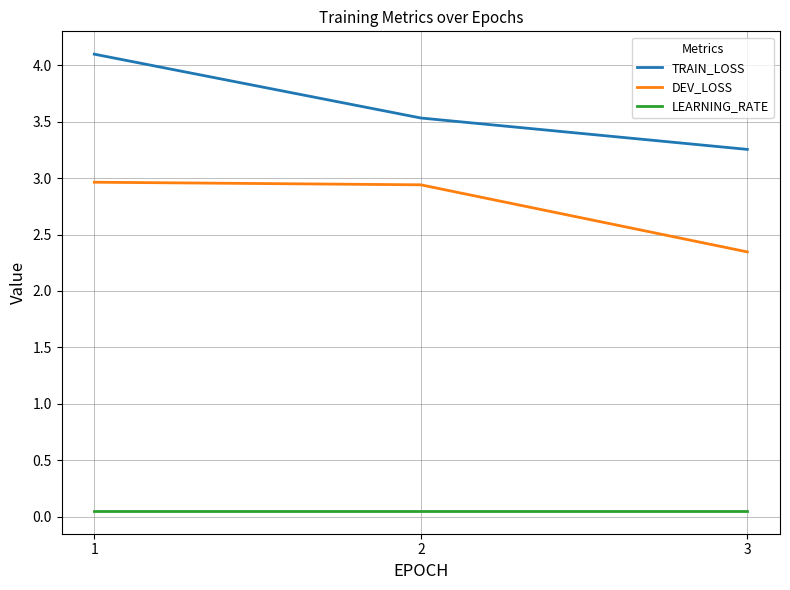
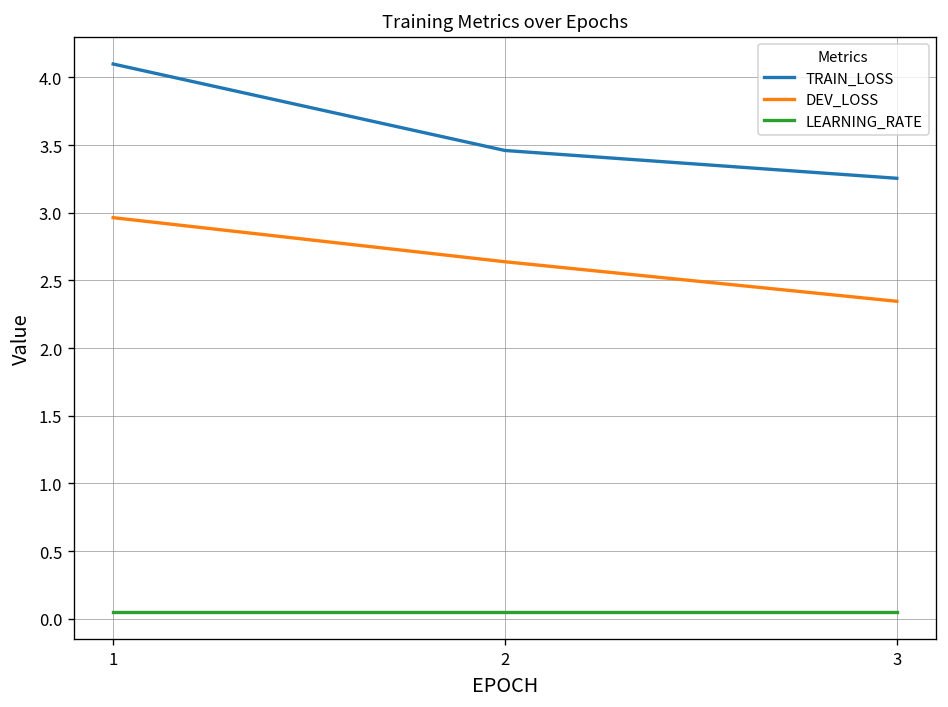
  {
    "TRAIN_LOSS": {
      "1": 4.10,
-     "2": 3.53,
+     "2": 3.46,
      "3": 3.26
    },
    "DEV_LOSS": {
      "1": 2.96,
-     "2": 2.94,
+     "2": 2.64,
      "3": 2.35
    },
    "LEARNING_RATE": {
      "1": 0.05,
      "2": 0.05,
      "3": 0.05
    }
  }
